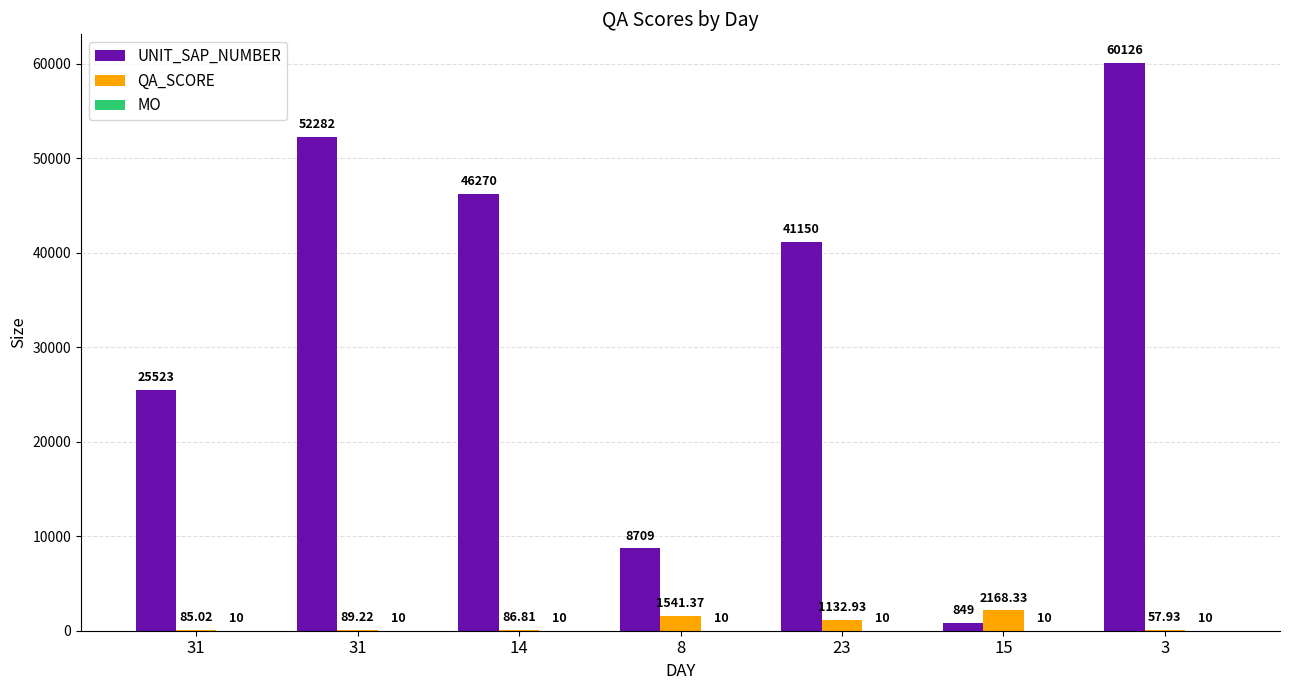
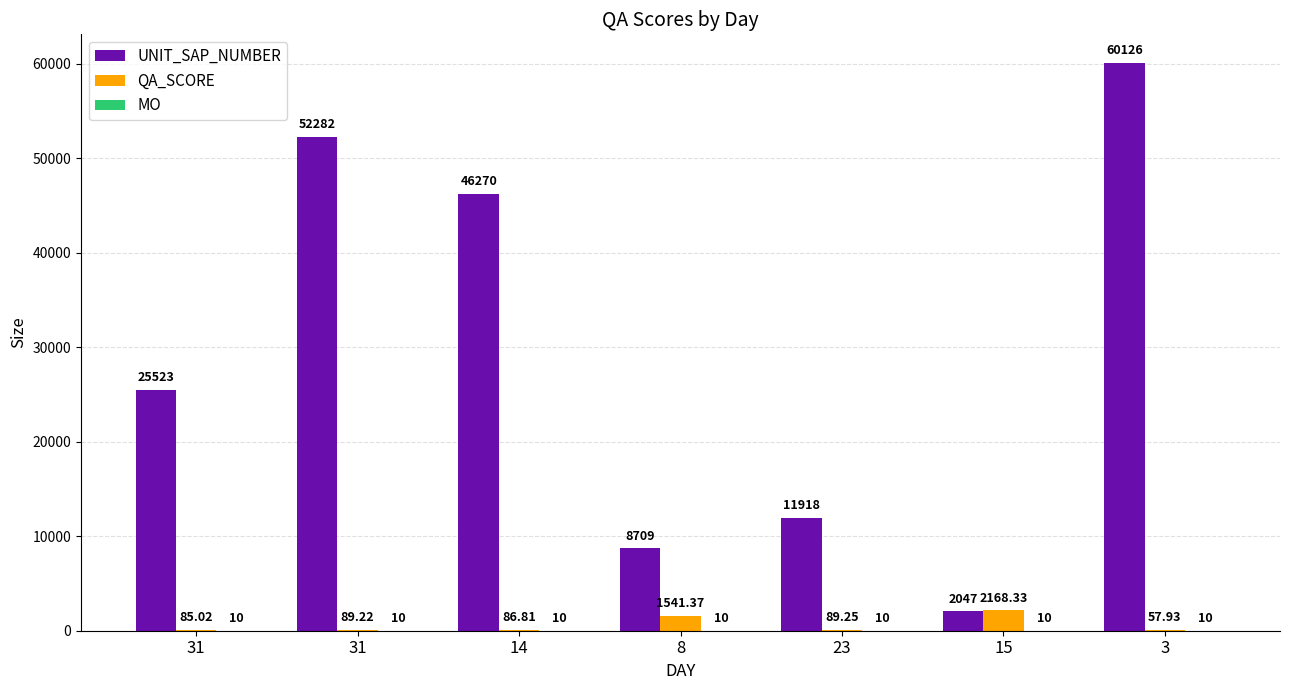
  {
    "UNIT_SAP_NUMBER": {
      "14": 46270,
      "8": 8709,
-     "23": 41150,
-     "15": 849,
+     "23": 11918,
+     "15": 2047,
      "3": 60126
    },
    "QA_SCORE": {
      "14": 86.81,
      "8": 1541.37,
-     "23": 1132.93,
+     "23": 89.25,
      "15": 2168.33,
      "3": 57.93
    },
    "MO": {
      "14": 10,
      "8": 10,
      "23": 10,
      "15": 10,
      "3": 10
    }
  }
